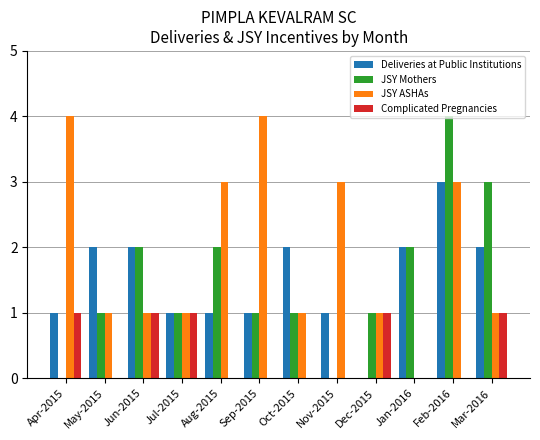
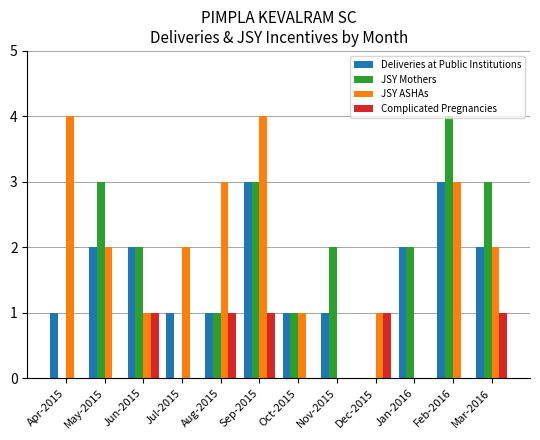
  {
    "Deliveries at Public Institutions": {
      "Apr-2015": 1,
      "May-2015": 2,
      "Jun-2015": 2,
      "Jul-2015": 1,
      "Aug-2015": 1,
-     "Sep-2015": 1,
-     "Oct-2015": 2,
+     "Sep-2015": 3,
+     "Oct-2015": 1,
      "Nov-2015": 1,
      "Dec-2015": 0,
      "Jan-2016": 2,
      "Feb-2016": 3,
      "Mar-2016": 2
    },
    "JSY Mothers": {
      "Apr-2015": 0,
-     "May-2015": 1,
+     "May-2015": 3,
      "Jun-2015": 2,
-     "Jul-2015": 1,
-     "Aug-2015": 2,
-     "Sep-2015": 1,
+     "Jul-2015": 0,
+     "Aug-2015": 1,
+     "Sep-2015": 3,
      "Oct-2015": 1,
-     "Nov-2015": 0,
-     "Dec-2015": 1,
+     "Nov-2015": 2,
+     "Dec-2015": 0,
      "Jan-2016": 2,
      "Mar-2016": 3
    },
    "JSY ASHAs": {
      "Apr-2015": 4,
-     "May-2015": 1,
+     "May-2015": 2,
      "Jun-2015": 1,
-     "Jul-2015": 1,
+     "Jul-2015": 2,
      "Aug-2015": 3,
      "Sep-2015": 4,
      "Oct-2015": 1,
-     "Nov-2015": 3,
+     "Nov-2015": 0,
      "Dec-2015": 1,
      "Jan-2016": 0,
      "Feb-2016": 3,
-     "Mar-2016": 1
+     "Mar-2016": 2
    },
    "Complicated Pregnancies": {
-     "Apr-2015": 1,
+     "Apr-2015": 0,
      "May-2015": 0,
      "Jun-2015": 1,
-     "Jul-2015": 1,
-     "Aug-2015": 0,
-     "Sep-2015": 0,
+     "Jul-2015": 0,
+     "Aug-2015": 1,
+     "Sep-2015": 1,
      "Oct-2015": 0,
      "Nov-2015": 0,
      "Dec-2015": 1,
      "Jan-2016": 0,
      "Feb-2016": 0,
      "Mar-2016": 1
    }
  }
